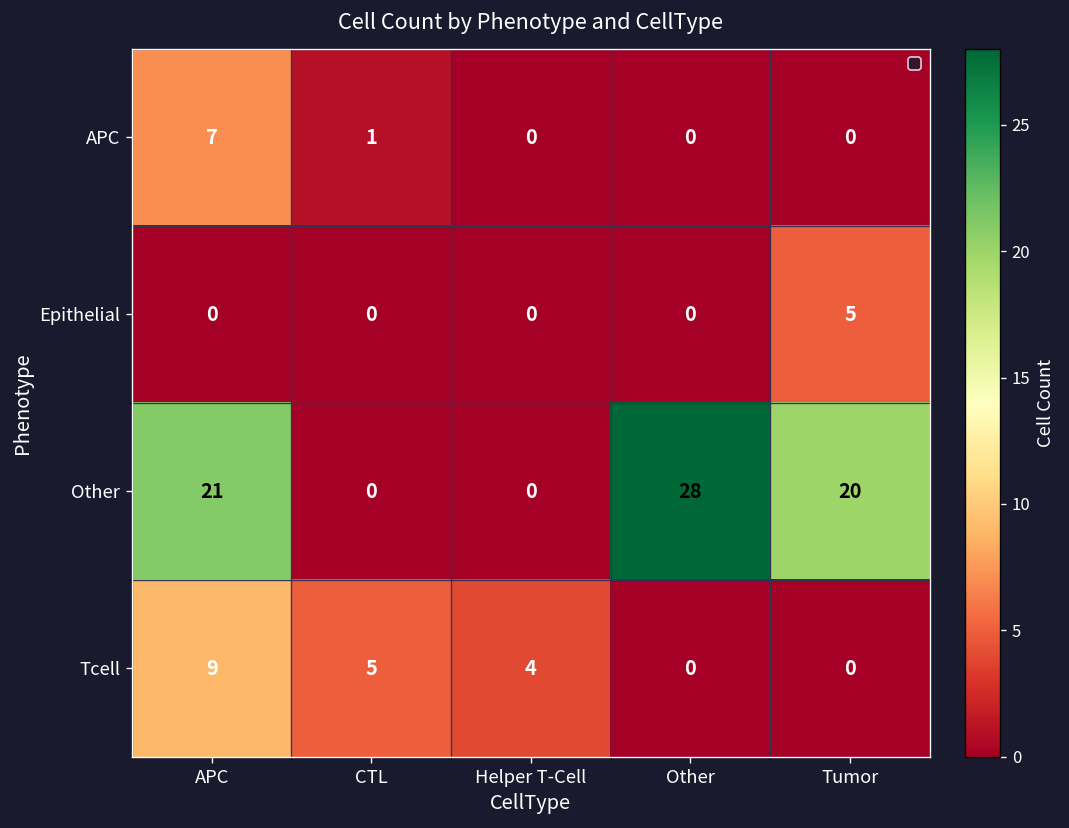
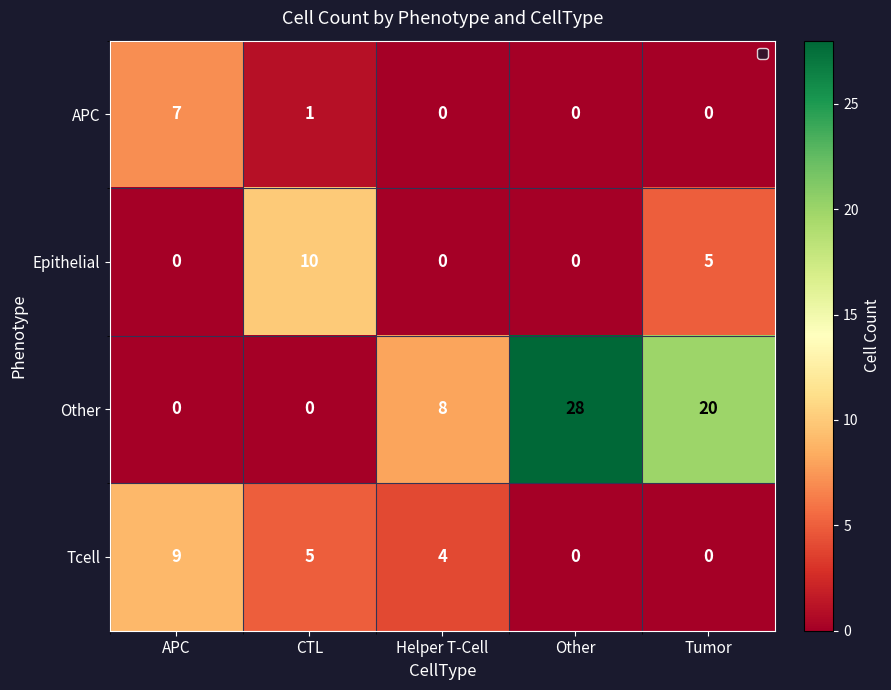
  {
    "APC": {
      "APC": 7,
      "CTL": 1,
      "Helper T-Cell": 0,
      "Other": 0,
      "Tumor": 0
    },
    "Epithelial": {
      "APC": 0,
-     "CTL": 0,
+     "CTL": 10,
      "Helper T-Cell": 0,
      "Other": 0,
      "Tumor": 5
    },
    "Other": {
-     "APC": 21,
+     "APC": 0,
      "CTL": 0,
-     "Helper T-Cell": 0,
+     "Helper T-Cell": 8,
      "Other": 28,
      "Tumor": 20
    },
    "Tcell": {
      "APC": 9,
      "CTL": 5,
      "Helper T-Cell": 4,
      "Other": 0,
      "Tumor": 0
    }
  }
